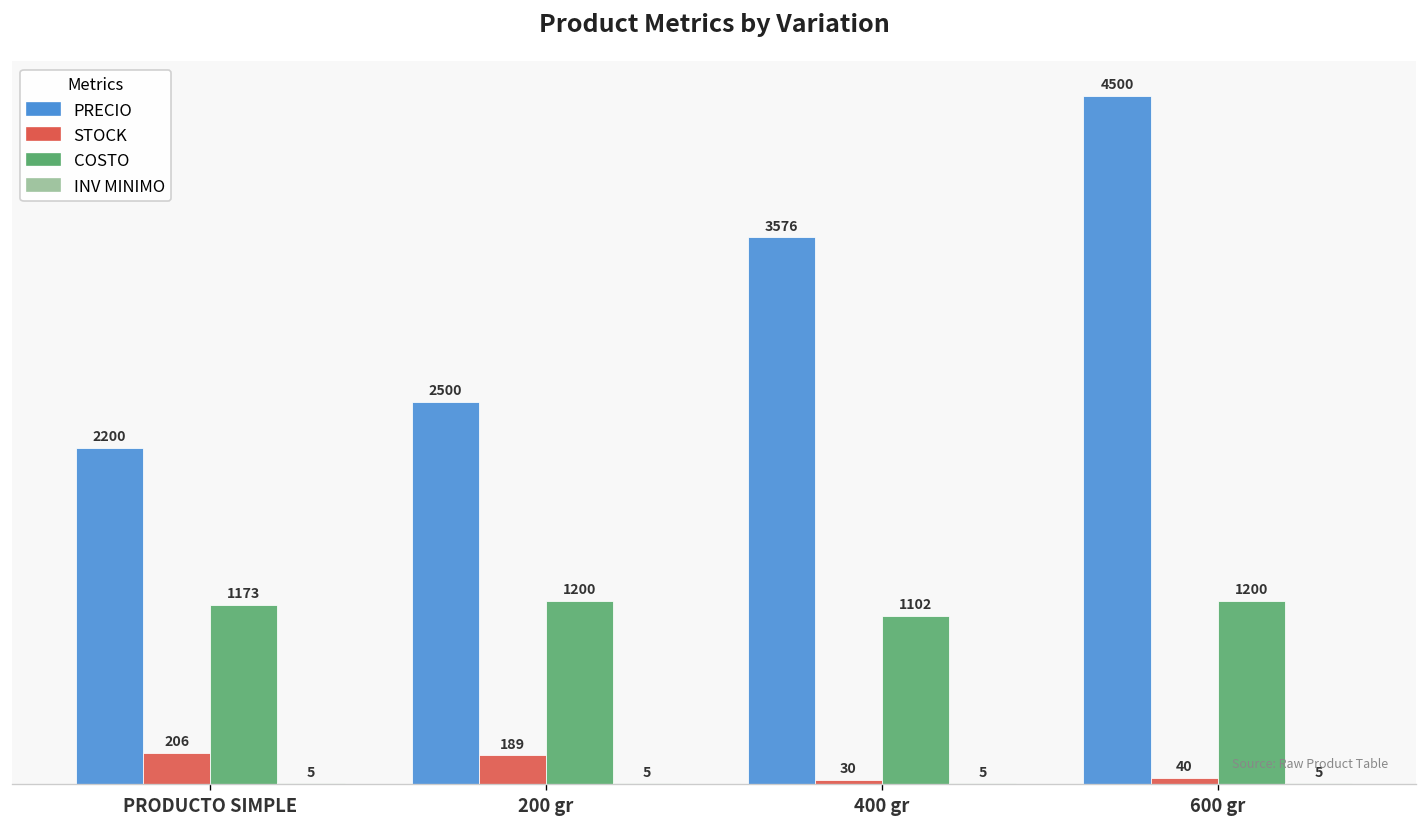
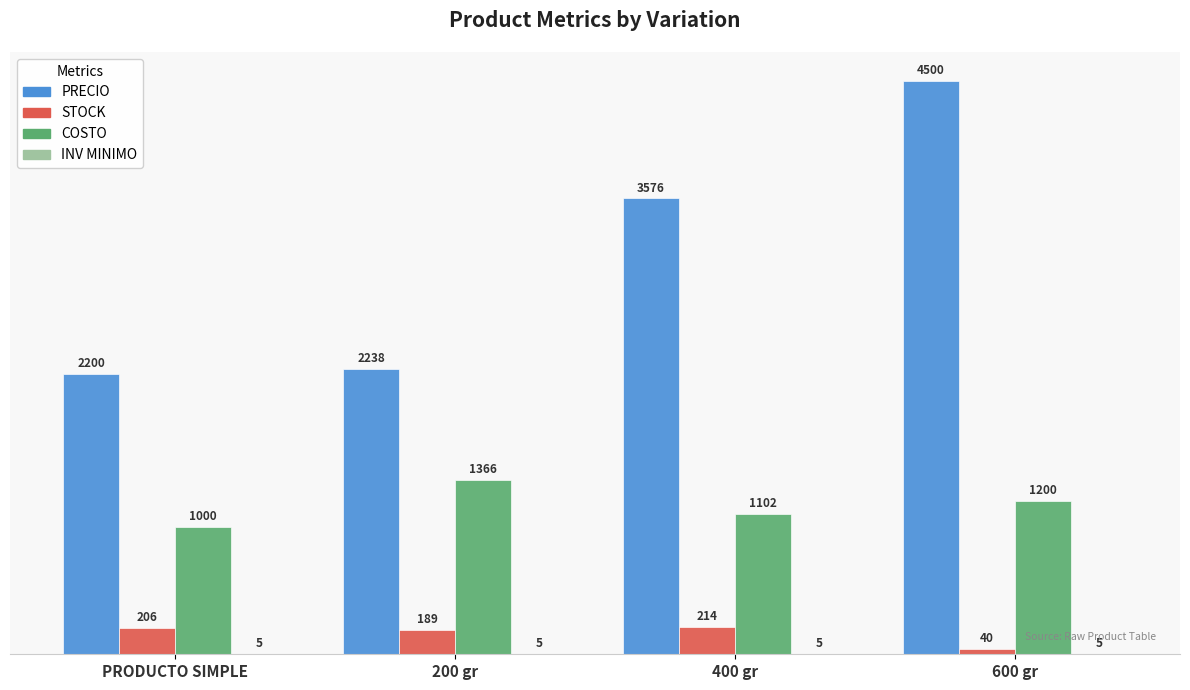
  {
    "PRECIO": {
      "PRODUCTO SIMPLE": 2200,
-     "200 gr": 2500,
+     "200 gr": 2238,
      "400 gr": 3576,
      "600 gr": 4500
    },
    "STOCK": {
      "PRODUCTO SIMPLE": 206,
      "200 gr": 189,
-     "400 gr": 30,
+     "400 gr": 214,
      "600 gr": 40
    },
    "COSTO": {
-     "PRODUCTO SIMPLE": 1173,
-     "200 gr": 1200,
+     "PRODUCTO SIMPLE": 1000,
+     "200 gr": 1366,
      "400 gr": 1102,
      "600 gr": 1200
    },
    "INV MINIMO": {
      "PRODUCTO SIMPLE": 5,
      "200 gr": 5,
      "400 gr": 5
    }
  }
